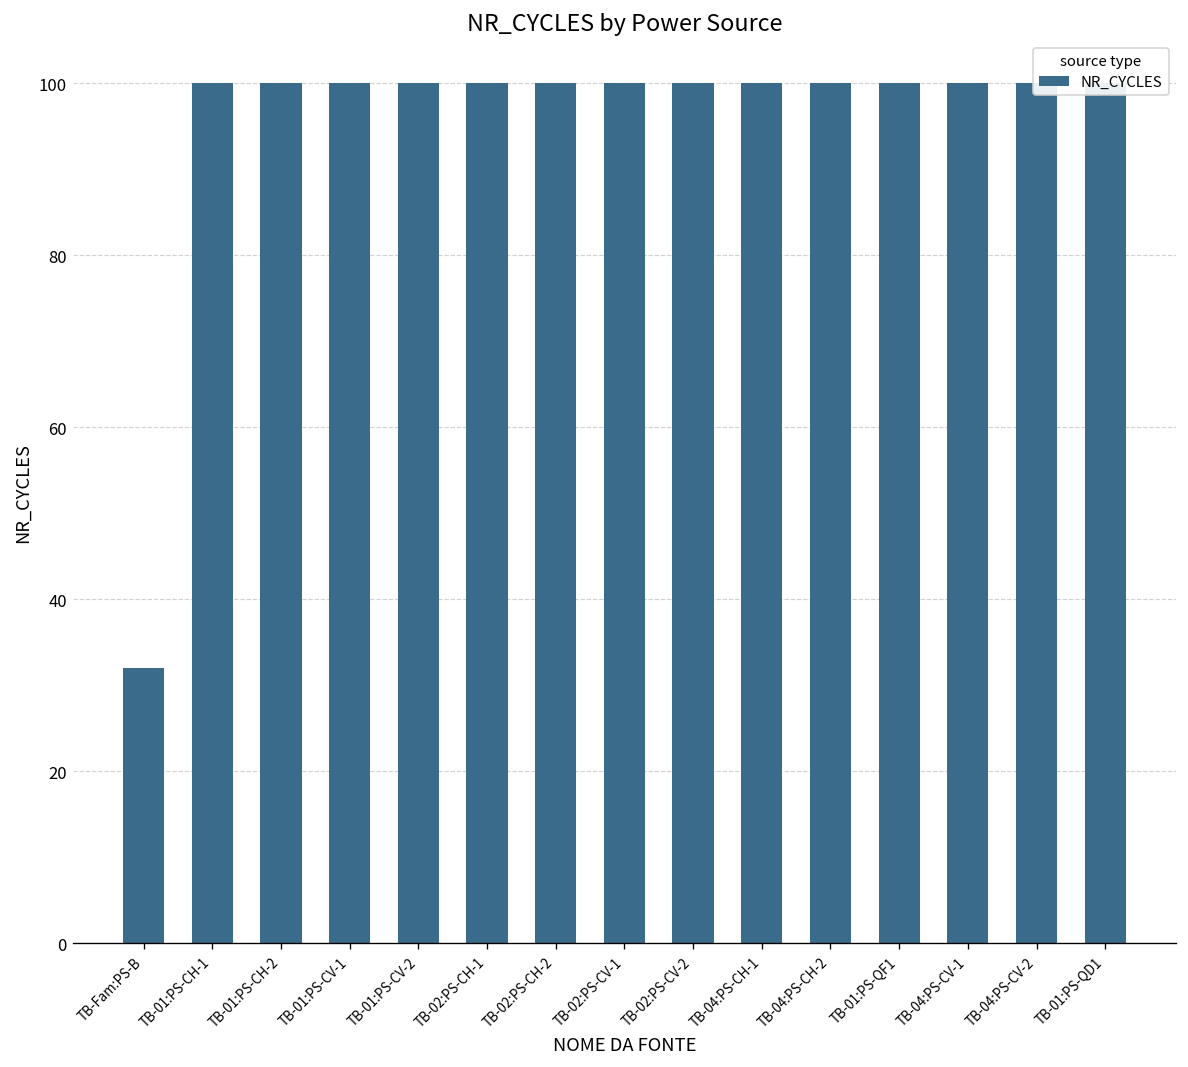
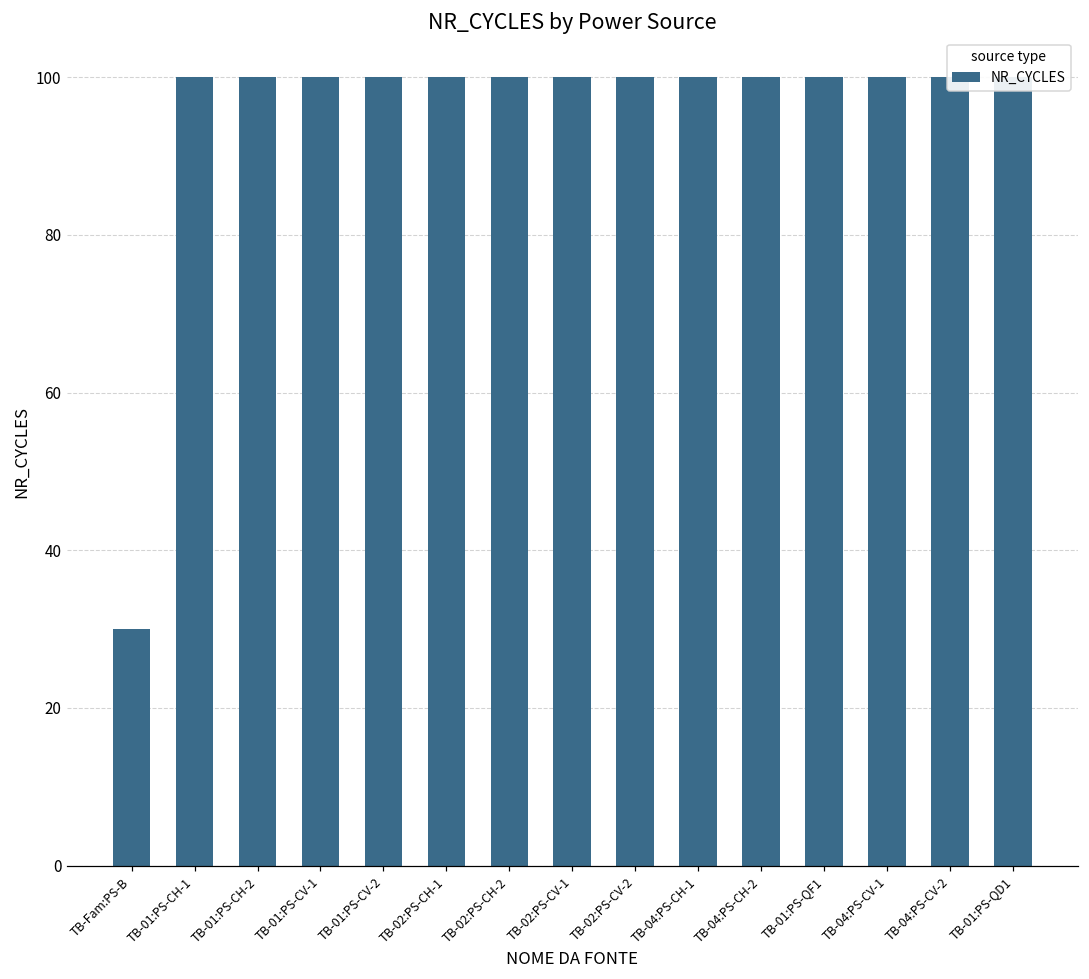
  {
-   "TB-Fam:PS-B": 32,
+   "TB-Fam:PS-B": 30,
    "TB-01:PS-CH-1": 100,
    "TB-01:PS-CH-2": 100,
    "TB-01:PS-CV-1": 100,
    "TB-01:PS-CV-2": 100,
    "TB-02:PS-CH-1": 100,
    "TB-02:PS-CH-2": 100,
    "TB-02:PS-CV-1": 100,
    "TB-02:PS-CV-2": 100,
    "TB-04:PS-CH-1": 100,
    "TB-04:PS-CH-2": 100,
    "TB-01:PS-QF1": 100,
    "TB-04:PS-CV-1": 100
  }
